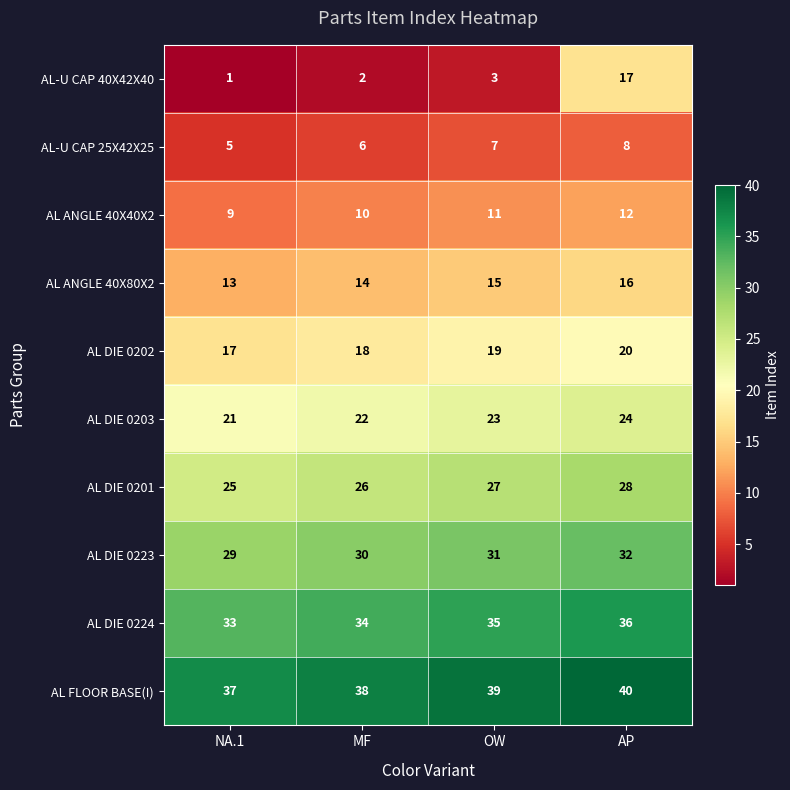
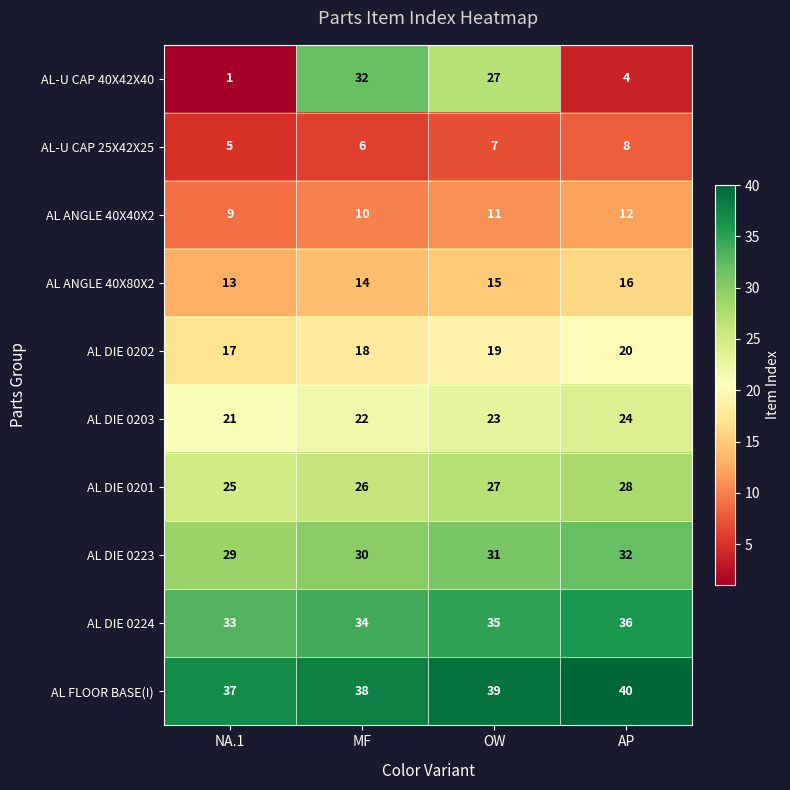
  {
    "AL-U CAP 40X42X40": {
      "NA.1": 1,
-     "MF": 2,
-     "OW": 3,
-     "AP": 17
+     "MF": 32,
+     "OW": 27,
+     "AP": 4
    },
    "AL-U CAP 25X42X25": {
      "NA.1": 5,
      "MF": 6,
      "OW": 7,
      "AP": 8
    },
    "AL ANGLE 40X40X2": {
      "NA.1": 9,
      "MF": 10,
      "OW": 11,
      "AP": 12
    },
    "AL ANGLE 40X80X2": {
      "NA.1": 13,
      "MF": 14,
      "OW": 15,
      "AP": 16
    },
    "AL DIE 0202": {
      "NA.1": 17,
      "MF": 18,
      "OW": 19,
      "AP": 20
    },
    "AL DIE 0203": {
      "NA.1": 21,
      "MF": 22,
      "OW": 23,
      "AP": 24
    },
    "AL DIE 0201": {
      "NA.1": 25,
      "MF": 26,
      "OW": 27,
      "AP": 28
    },
    "AL DIE 0223": {
      "NA.1": 29,
      "MF": 30,
      "OW": 31,
      "AP": 32
    },
    "AL DIE 0224": {
      "NA.1": 33,
      "MF": 34,
      "OW": 35,
      "AP": 36
    },
    "AL FLOOR BASE(I)": {
      "NA.1": 37,
      "MF": 38,
      "OW": 39,
      "AP": 40
    }
  }
